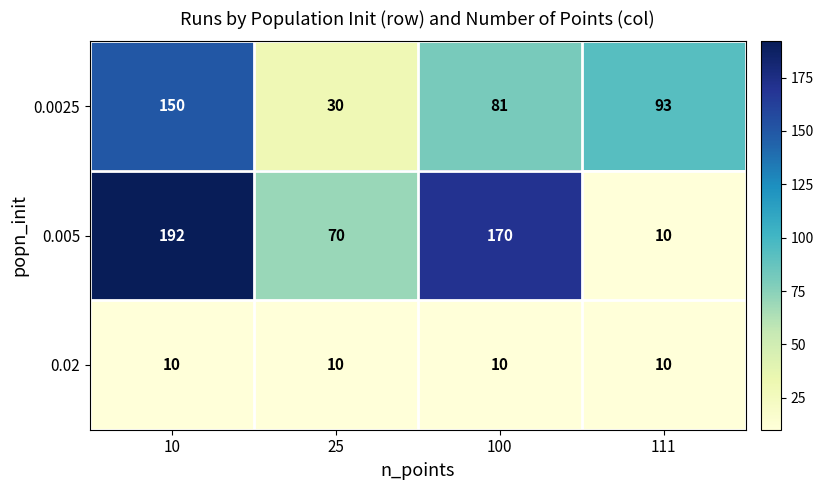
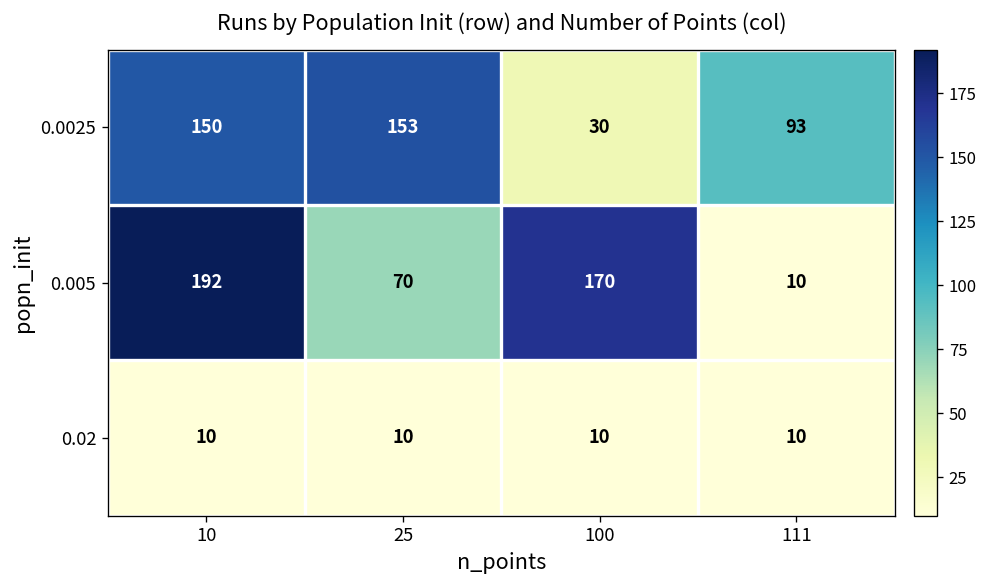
  {
    "0.0025": {
      "10": 150,
-     "25": 30,
-     "100": 81,
+     "25": 153,
+     "100": 30,
      "111": 93
    },
    "0.005": {
      "10": 192,
      "25": 70,
      "100": 170,
      "111": 10
    },
    "0.02": {
      "10": 10,
      "25": 10,
      "100": 10,
      "111": 10
    }
  }
